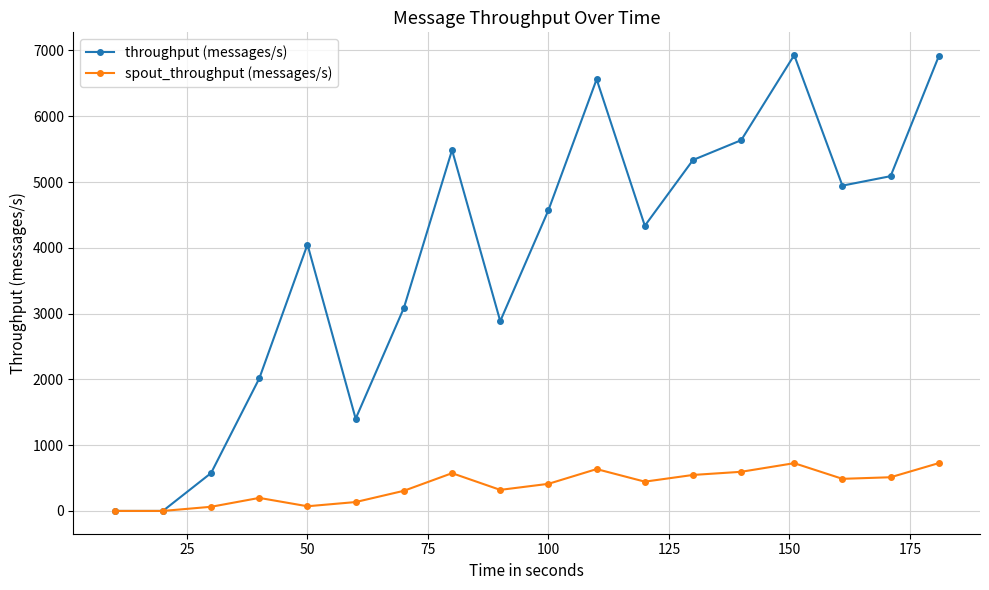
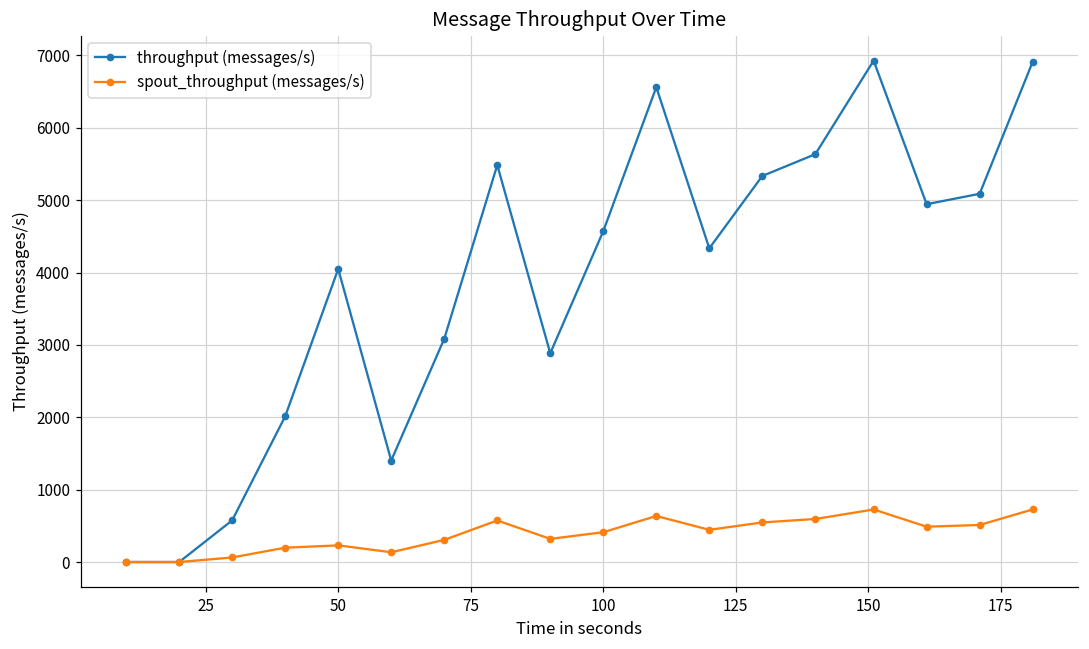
  {
    "throughput (messages/s)": {
      "50": 4100,
      "100": 4600
    },
    "spout_throughput (messages/s)": {
-     "50": 100,
+     "50": 200,
      "100": 400
    }
  }
